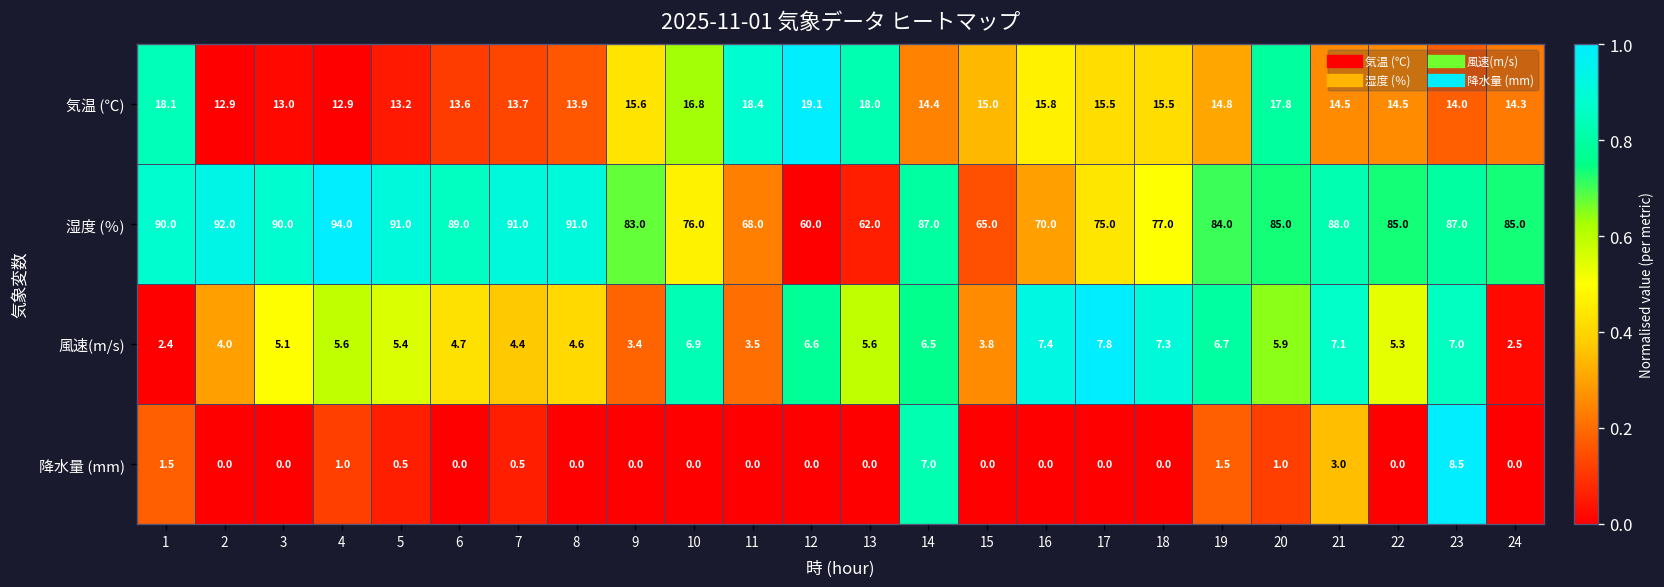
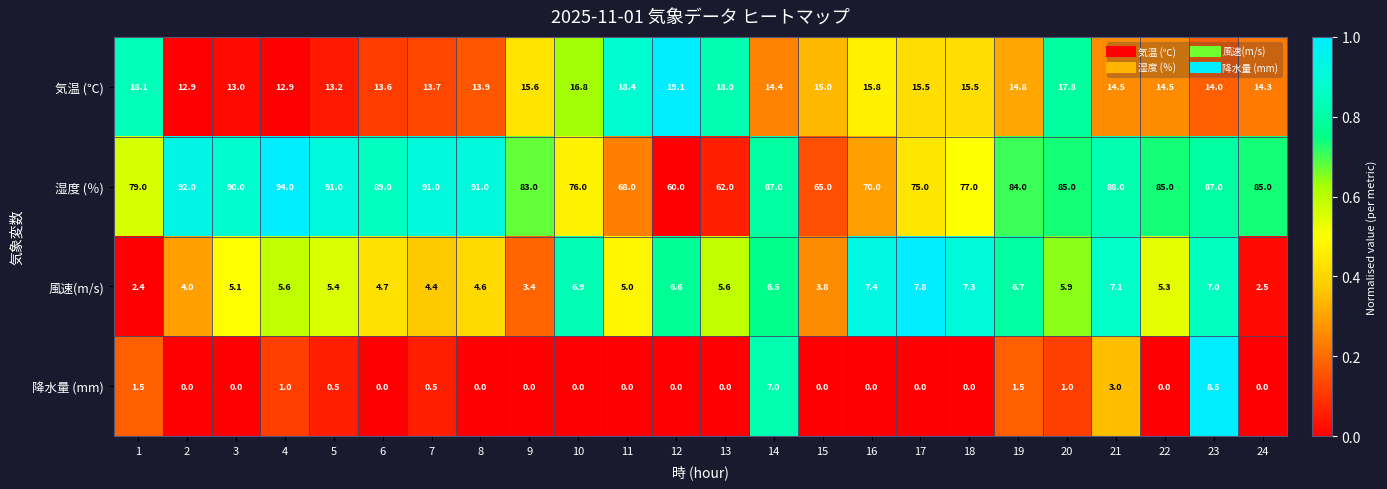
  {
    "気温 (℃)": {
      "1": 18.1,
      "2": 12.9,
      "3": 13.0,
      "4": 12.9,
      "5": 13.2,
      "6": 13.6,
      "7": 13.7,
      "8": 13.9,
      "9": 15.6,
      "10": 16.8,
      "11": 18.4,
      "12": 19.1,
      "13": 18.0,
      "14": 14.4,
      "15": 15.0,
      "16": 15.8,
      "17": 15.5,
      "18": 15.5,
      "19": 14.8,
      "20": 17.8,
      "21": 14.5,
      "22": 14.5,
      "23": 14.0,
      "24": 14.3
    },
    "湿度 (％)": {
-     "1": 90.0,
+     "1": 79.0,
      "2": 92.0,
      "3": 90.0,
      "4": 94.0,
      "5": 91.0,
      "6": 89.0,
      "7": 91.0,
      "8": 91.0,
      "9": 83.0,
      "10": 76.0,
      "11": 68.0,
      "12": 60.0,
      "13": 62.0,
      "14": 87.0,
      "15": 65.0,
      "16": 70.0,
      "17": 75.0,
      "18": 77.0,
      "19": 84.0,
      "20": 85.0,
      "21": 88.0,
      "22": 85.0,
      "23": 87.0,
      "24": 85.0
    },
    "風速(m/s)": {
      "1": 2.4,
      "2": 4.0,
      "3": 5.1,
      "4": 5.6,
      "5": 5.4,
      "6": 4.7,
      "7": 4.4,
      "8": 4.6,
      "9": 3.4,
      "10": 6.9,
-     "11": 3.5,
+     "11": 5.0,
      "12": 6.6,
      "13": 5.6,
      "14": 6.5,
      "15": 3.8,
      "16": 7.4,
      "17": 7.8,
      "18": 7.3,
      "19": 6.7,
      "20": 5.9,
      "21": 7.1,
      "22": 5.3,
      "23": 7.0,
      "24": 2.5
    },
    "降水量 (mm)": {
      "1": 1.5,
      "2": 0.0,
      "3": 0.0,
      "4": 1.0,
      "5": 0.5,
      "6": 0.0,
      "7": 0.5,
      "8": 0.0,
      "9": 0.0,
      "10": 0.0,
      "11": 0.0,
      "12": 0.0,
      "13": 0.0,
      "14": 7.0,
      "15": 0.0,
      "16": 0.0,
      "17": 0.0,
      "18": 0.0,
      "19": 1.5,
      "20": 1.0,
      "21": 3.0,
      "22": 0.0,
      "23": 8.5,
      "24": 0.0
    }
  }
